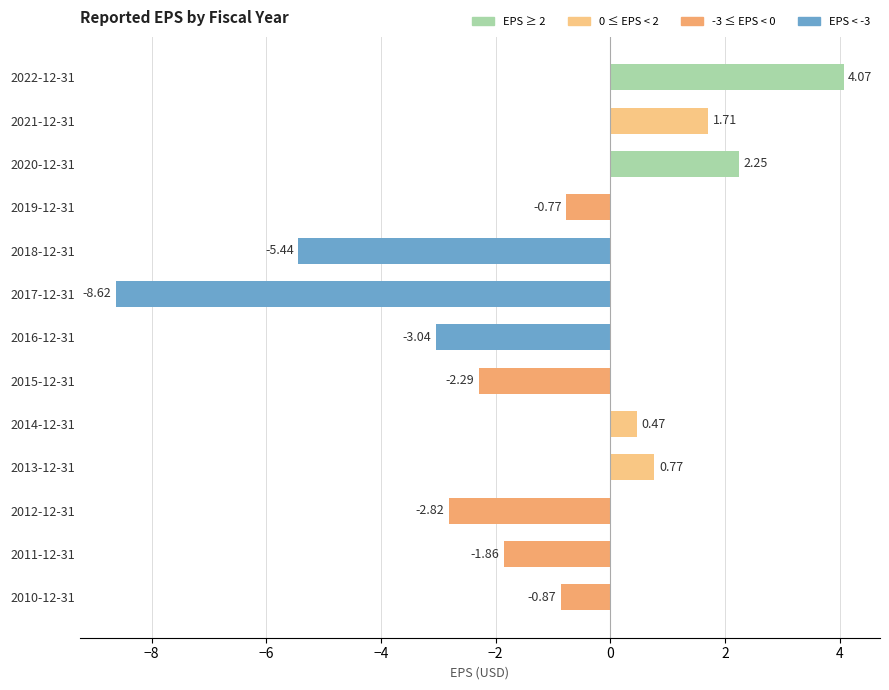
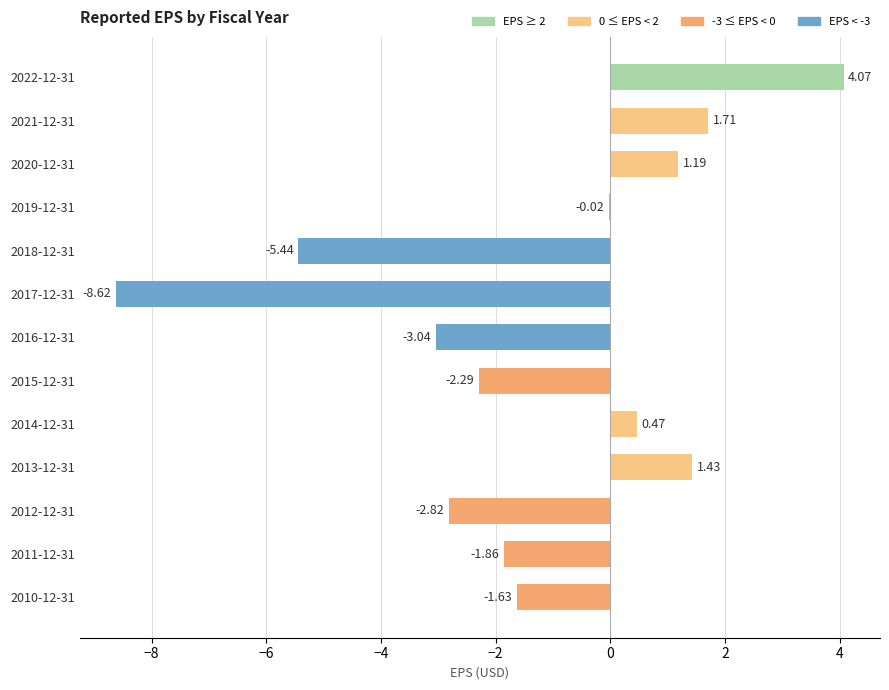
  {
    "2022-12-31": 4.07,
    "2021-12-31": 1.71,
-   "2020-12-31": 2.25,
-   "2019-12-31": -0.77,
+   "2020-12-31": 1.19,
+   "2019-12-31": -0.02,
    "2018-12-31": -5.44,
    "2017-12-31": -8.62,
    "2016-12-31": -3.04,
    "2015-12-31": -2.29,
    "2014-12-31": 0.47,
-   "2013-12-31": 0.77,
+   "2013-12-31": 1.43,
    "2012-12-31": -2.82,
    "2011-12-31": -1.86,
-   "2010-12-31": -0.87
+   "2010-12-31": -1.63
  }
